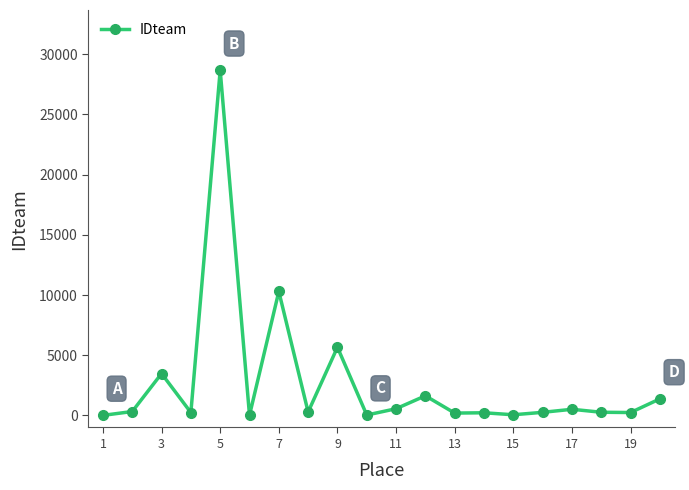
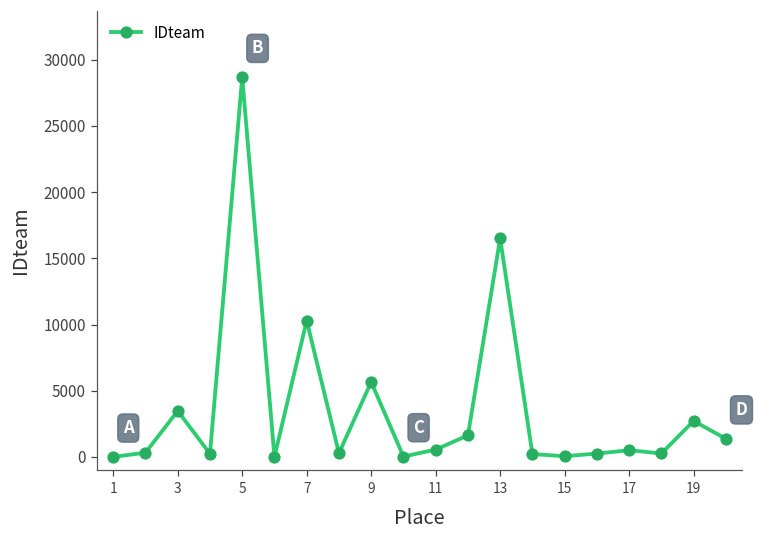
  {
    "1": 0,
    "3": 3500,
    "5": 28700,
    "7": 10300,
    "9": 5700,
    "11": 600,
-   "13": 200,
+   "13": 16500,
    "15": 100,
    "17": 500,
-   "19": 200
+   "19": 2700
  }
